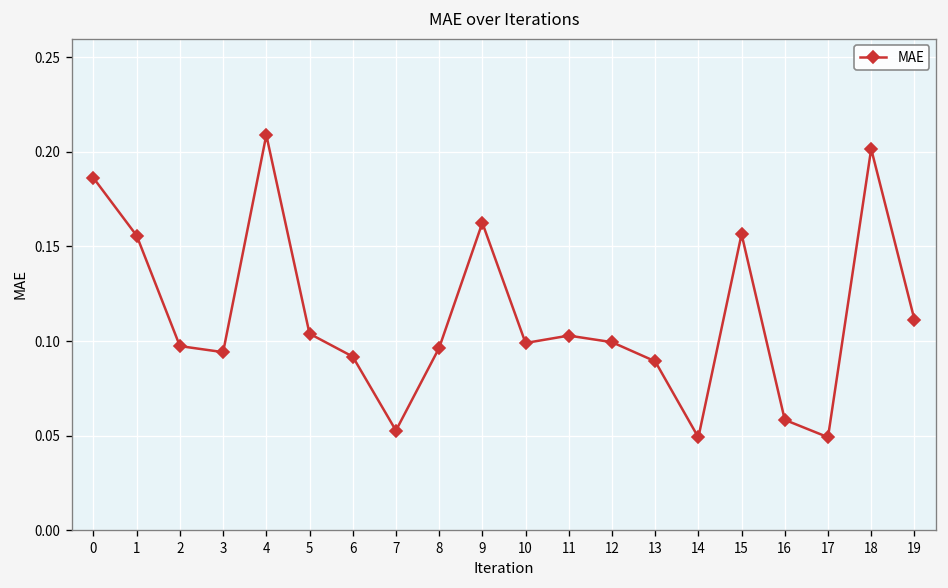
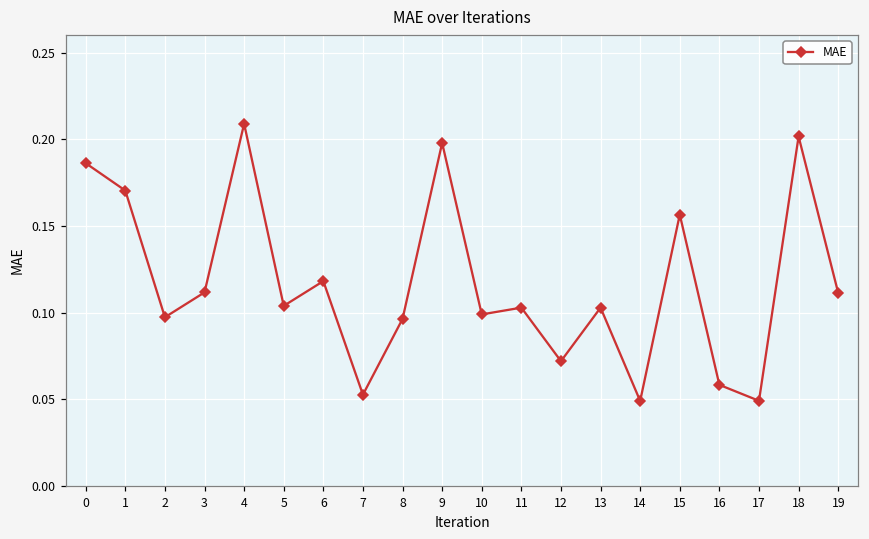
  {
    "0": 0.186,
-   "1": 0.156,
+   "1": 0.170,
    "2": 0.097,
-   "3": 0.094,
+   "3": 0.112,
    "4": 0.209,
    "5": 0.104,
-   "6": 0.092,
+   "6": 0.118,
    "7": 0.053,
    "8": 0.096,
-   "9": 0.162,
+   "9": 0.198,
    "10": 0.099,
    "11": 0.103,
-   "12": 0.099,
-   "13": 0.089,
+   "12": 0.072,
+   "13": 0.103,
    "14": 0.049,
    "15": 0.157,
    "16": 0.058,
    "17": 0.049,
    "18": 0.202,
    "19": 0.111
  }
